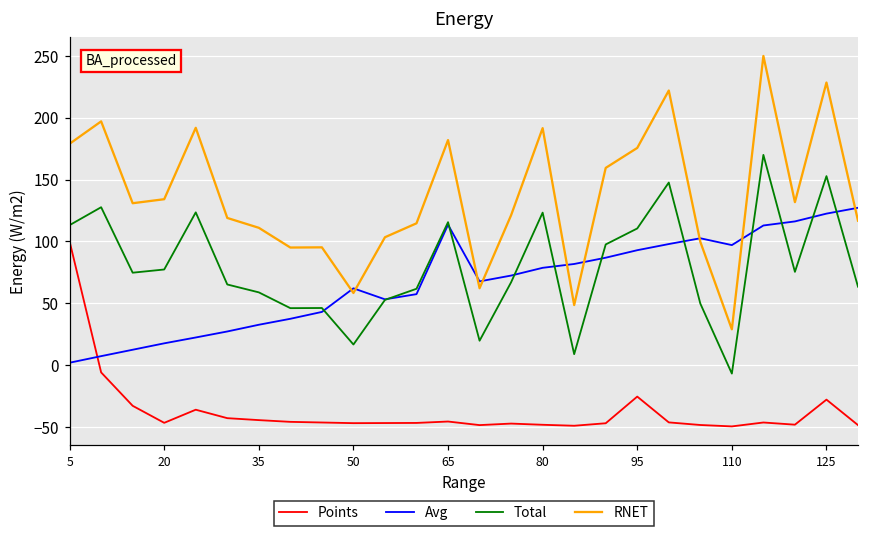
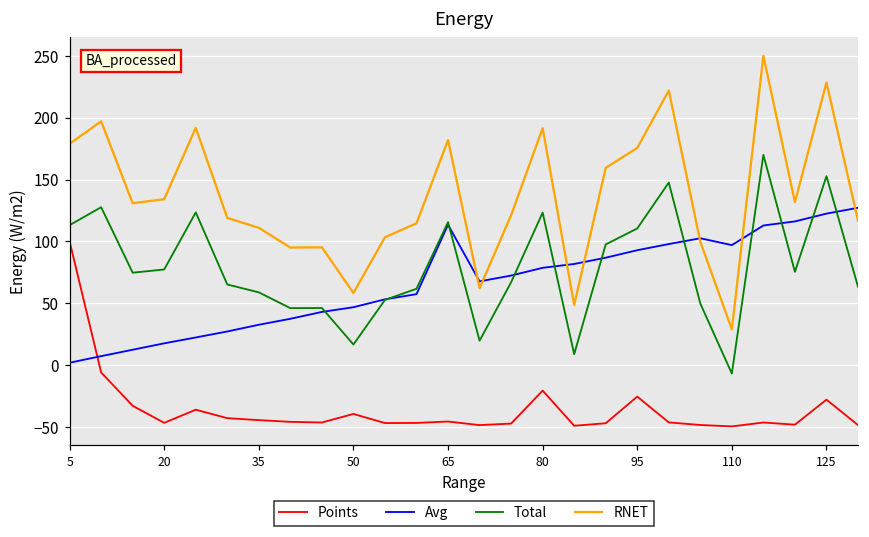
  {
    "Points": {
      "5": 100,
      "20": -47,
      "35": -44,
-     "50": -47,
+     "50": -39,
      "65": -46,
-     "80": -48,
+     "80": -21,
      "95": -25,
      "110": -50,
      "125": -28
    },
    "Avg": {
      "5": 2,
      "20": 18,
      "35": 33,
-     "50": 62,
+     "50": 47,
      "80": 79,
      "95": 93,
      "110": 97,
      "125": 123
    },
    "Total": {
      "5": 113,
      "20": 77,
      "35": 59,
      "50": 17,
      "80": 123,
      "95": 111,
      "110": -7,
      "125": 153
    },
    "RNET": {
      "5": 179,
      "20": 134,
      "35": 111,
      "50": 58,
      "65": 182,
      "80": 192,
      "95": 176,
      "110": 29,
      "125": 229
    }
  }
